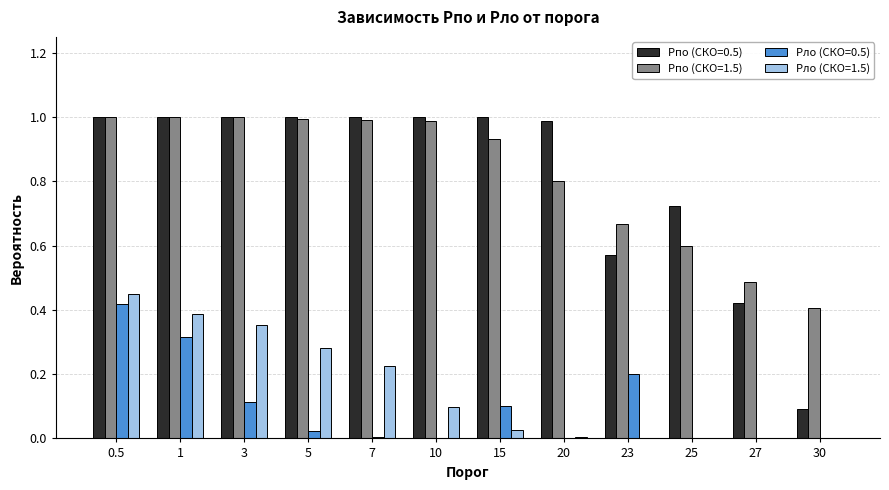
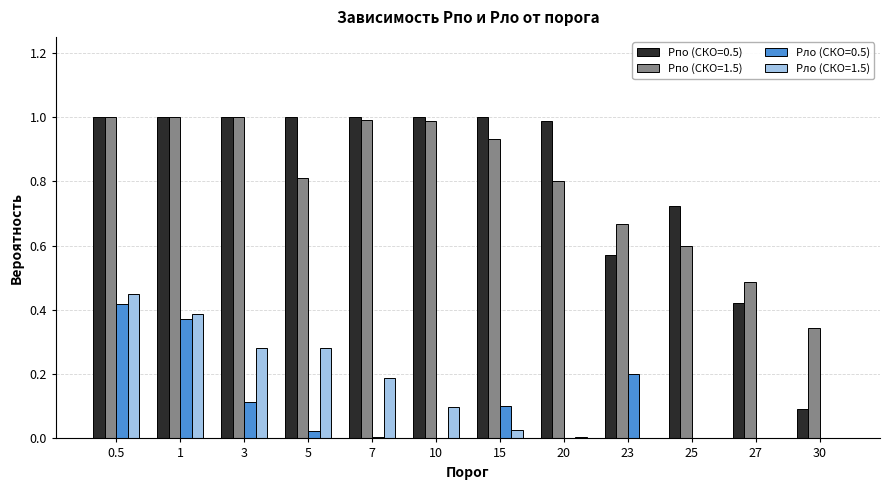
  {
    "Pпо (СКО=0.5)": {
      "0.5": 1.00,
      "1": 1.00,
      "3": 1.00,
      "5": 1.00,
      "7": 1.00,
      "10": 1.00,
      "15": 1.00,
      "20": 0.99,
      "23": 0.57,
      "25": 0.73,
      "27": 0.42,
      "30": 0.09
    },
    "Pпо (СКО=1.5)": {
      "0.5": 1.00,
      "1": 1.00,
      "3": 1.00,
-     "5": 0.99,
+     "5": 0.81,
      "7": 0.99,
      "10": 0.99,
      "15": 0.93,
      "20": 0.80,
      "23": 0.67,
      "25": 0.60,
      "27": 0.49,
-     "30": 0.41
+     "30": 0.35
    },
    "Pло (СКО=0.5)": {
      "0.5": 0.42,
-     "1": 0.32,
+     "1": 0.37,
      "3": 0.11,
      "5": 0.02,
      "10": 0.00,
      "15": 0.10,
      "20": 0.00,
      "23": 0.20,
      "25": 0.00,
      "27": 0.00,
      "30": 0.00
    },
    "Pло (СКО=1.5)": {
      "0.5": 0.45,
      "1": 0.39,
-     "3": 0.35,
+     "3": 0.28,
      "5": 0.28,
-     "7": 0.22,
+     "7": 0.19,
      "10": 0.10,
      "15": 0.03,
      "25": 0.00,
      "30": 0.00
    }
  }
